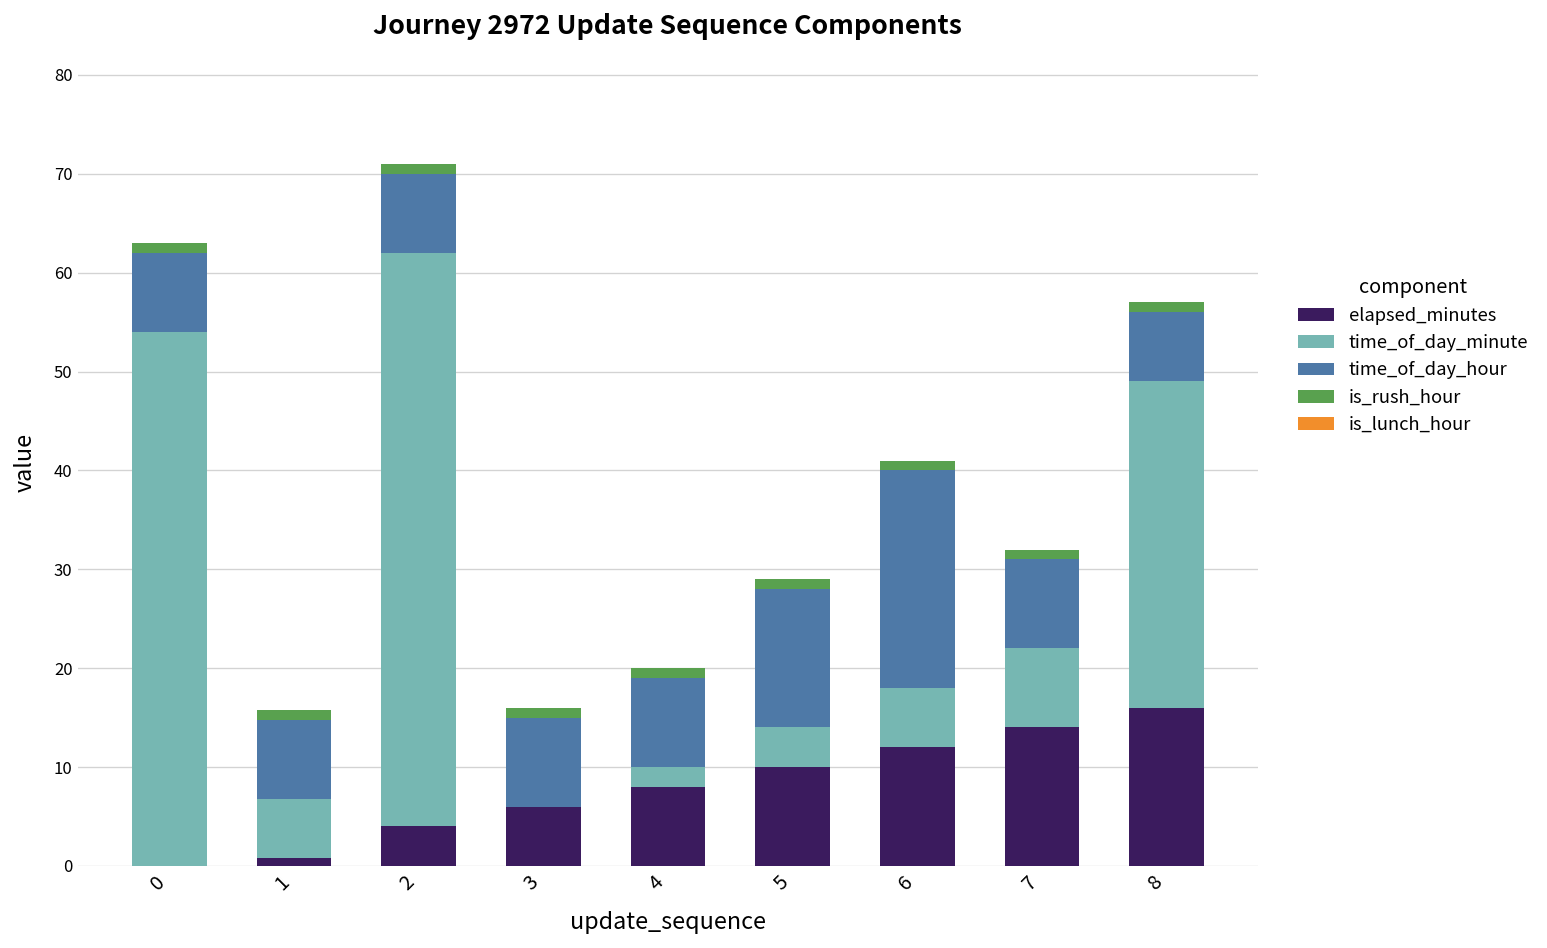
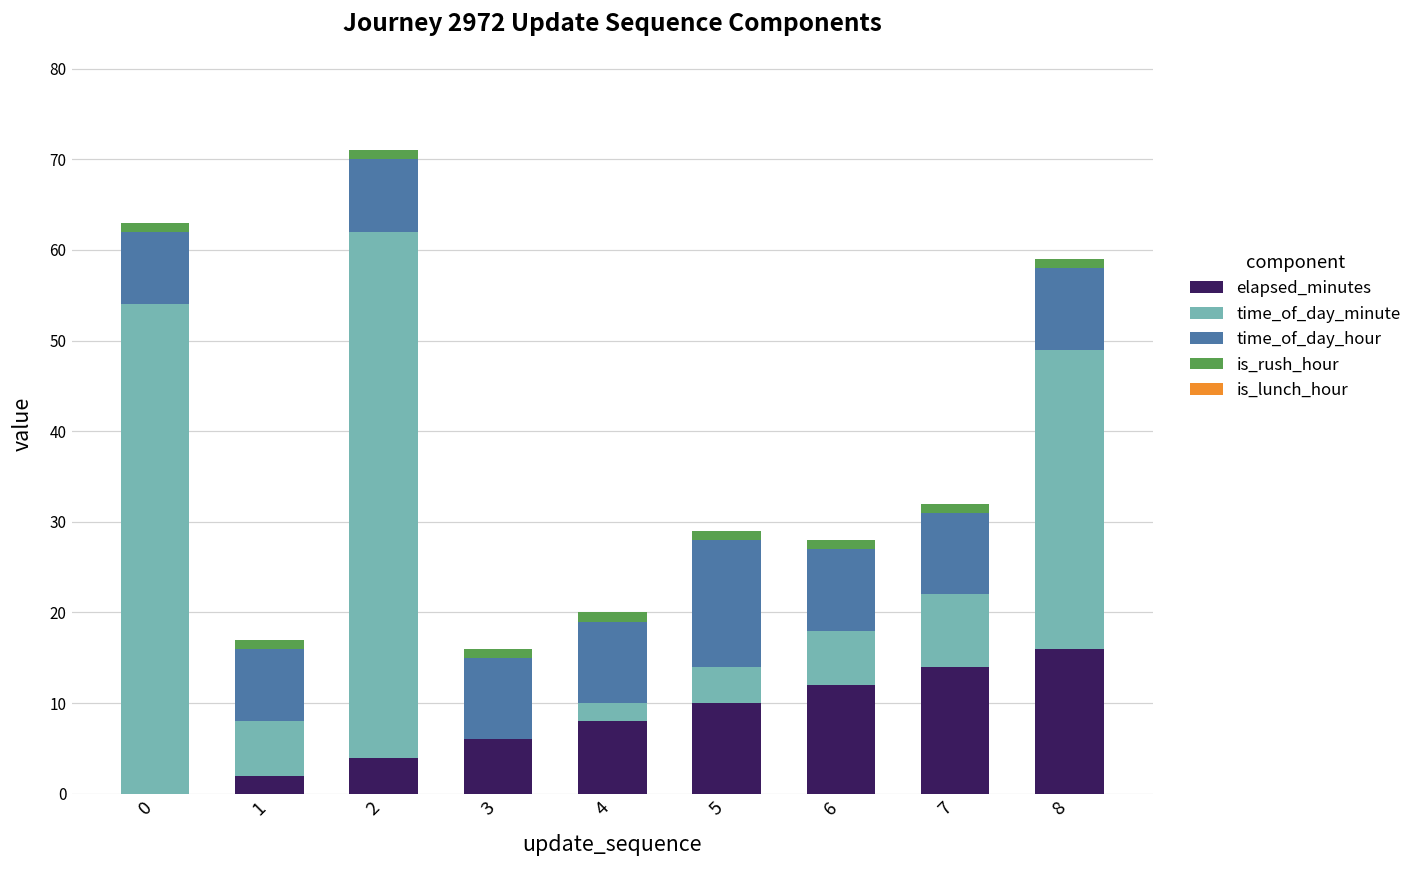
  {
    "elapsed_minutes": {
      "0": 0,
-     "1": 1,
+     "1": 2,
      "2": 4,
      "3": 6,
      "4": 8,
      "5": 10,
      "6": 12,
      "7": 14,
      "8": 16
    },
    "time_of_day_minute": {
      "0": 54,
      "1": 6,
      "2": 58,
      "3": 0,
      "4": 2,
      "5": 4,
      "6": 6,
      "7": 8,
      "8": 33
    },
    "time_of_day_hour": {
      "0": 8,
      "1": 8,
      "2": 8,
      "3": 9,
      "4": 9,
      "5": 14,
-     "6": 22,
+     "6": 9,
      "7": 9,
-     "8": 7
+     "8": 9
    }
  }
